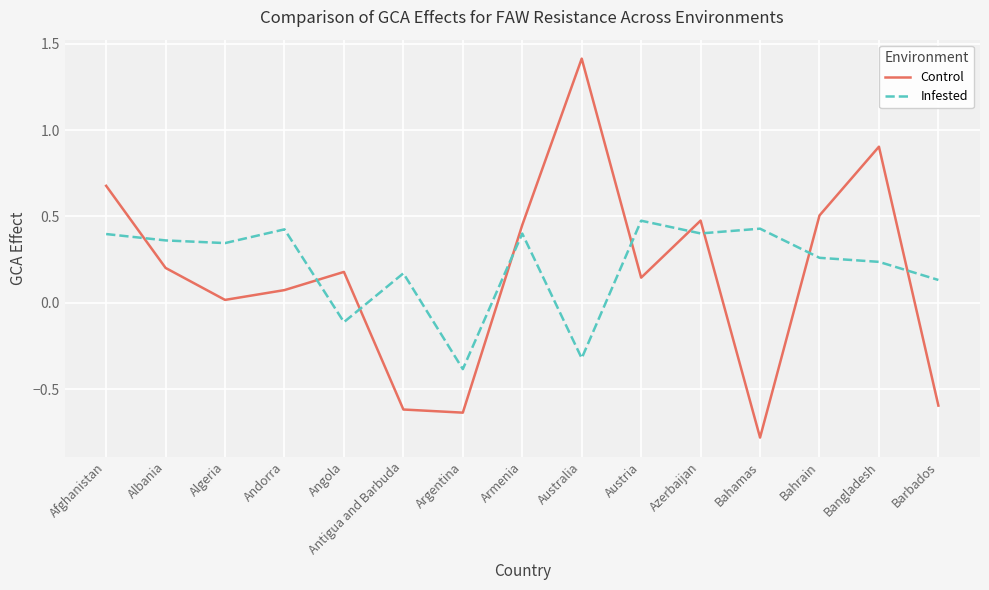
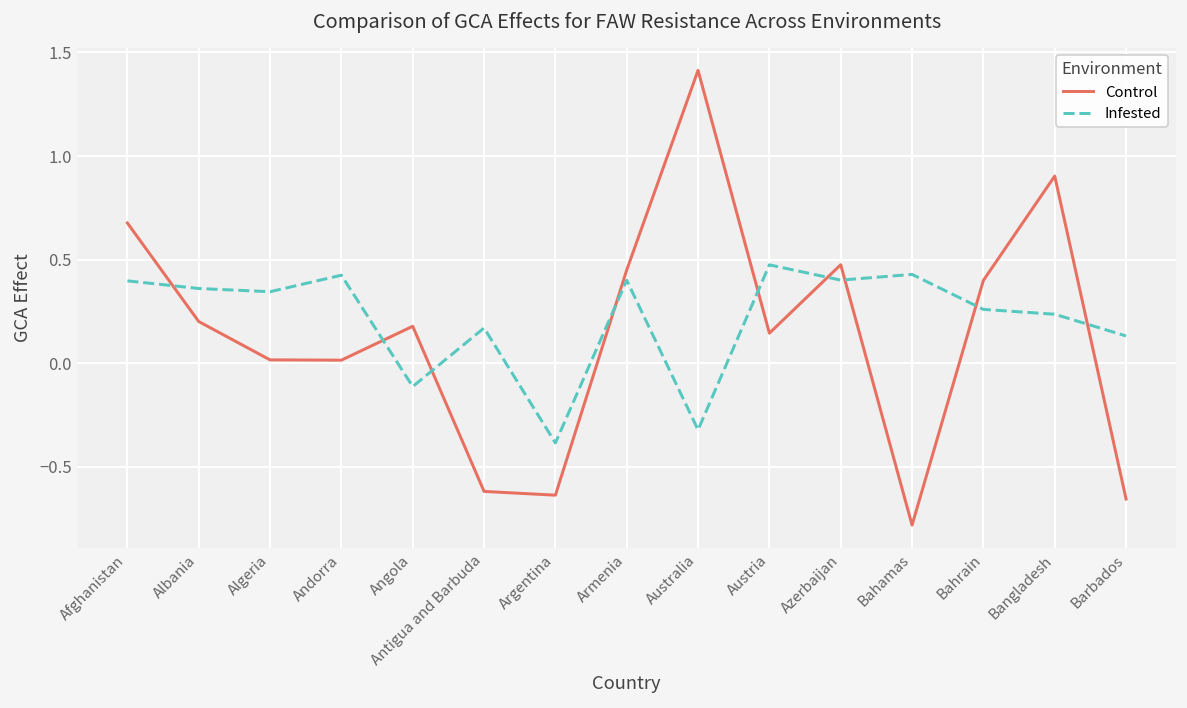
  {
    "Control": {
      "Afghanistan": 0.68,
      "Albania": 0.20,
      "Algeria": 0.02,
-     "Andorra": 0.07,
+     "Andorra": 0.02,
      "Angola": 0.18,
      "Antigua and Barbuda": -0.62,
      "Argentina": -0.64,
      "Armenia": 0.45,
      "Australia": 1.41,
      "Austria": 0.15,
      "Azerbaijan": 0.48,
      "Bahamas": -0.78,
-     "Bahrain": 0.51,
+     "Bahrain": 0.40,
      "Bangladesh": 0.90,
-     "Barbados": -0.60
+     "Barbados": -0.65
    },
    "Infested": {
      "Afghanistan": 0.40,
      "Albania": 0.36,
      "Algeria": 0.35,
      "Andorra": 0.43,
      "Angola": -0.11,
      "Antigua and Barbuda": 0.17,
      "Argentina": -0.38,
      "Armenia": 0.40,
      "Australia": -0.32,
      "Austria": 0.48,
      "Azerbaijan": 0.40,
      "Bahamas": 0.43,
      "Bahrain": 0.26,
      "Bangladesh": 0.24,
      "Barbados": 0.13
    }
  }
